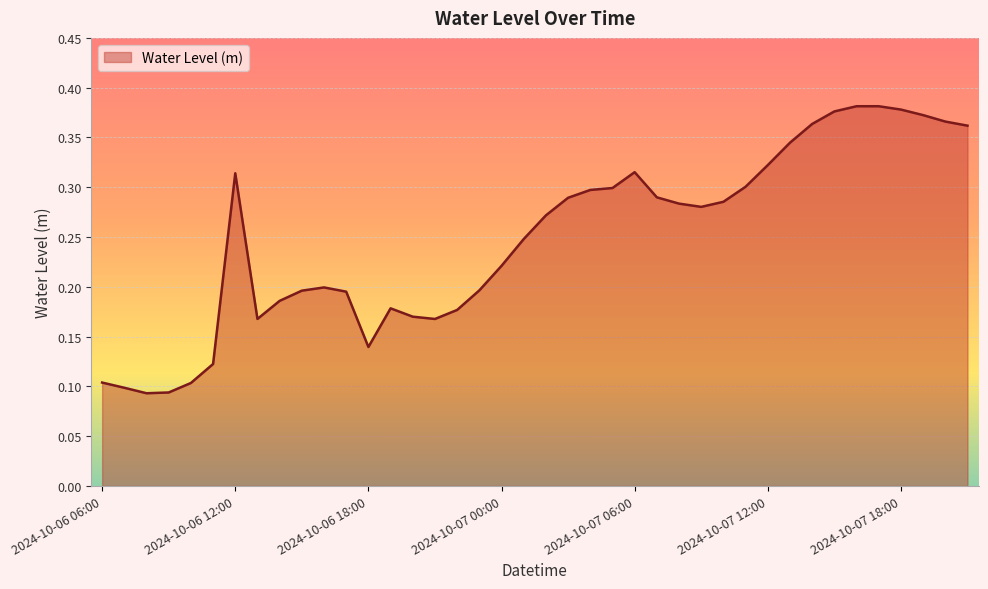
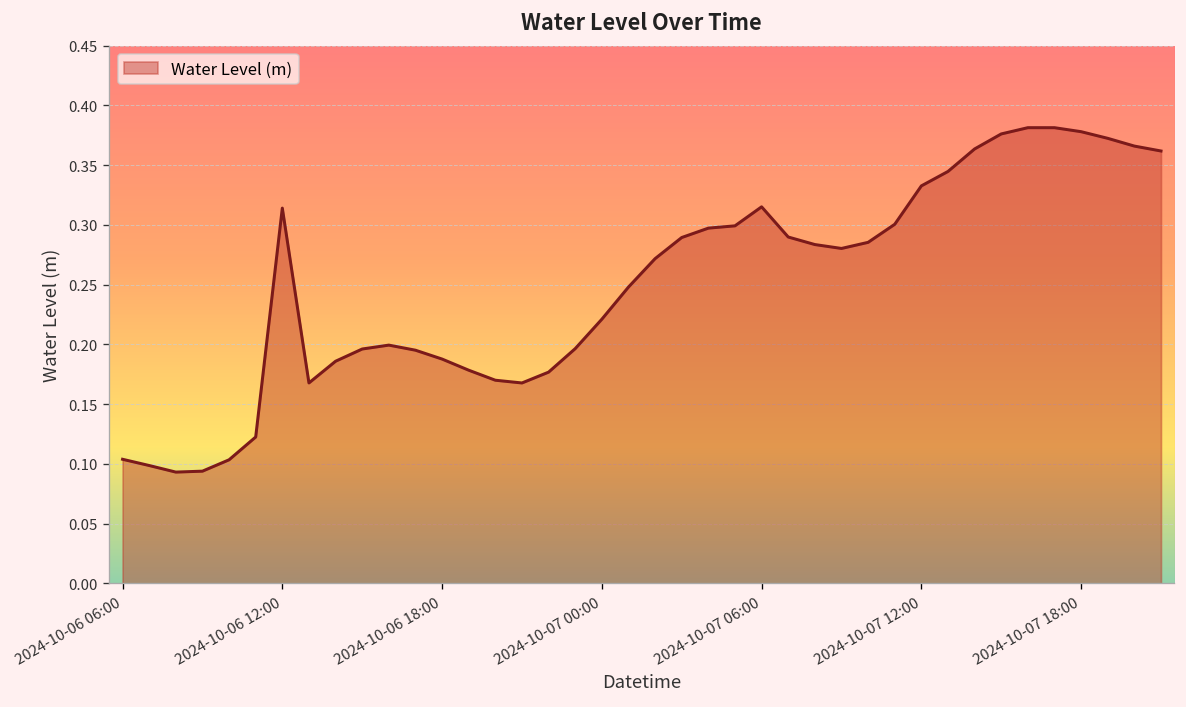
  {
    "2024-10-06 06:00": 0.10,
    "2024-10-06 12:00": 0.31,
-   "2024-10-06 18:00": 0.14,
+   "2024-10-06 18:00": 0.19,
    "2024-10-07 00:00": 0.22,
    "2024-10-07 06:00": 0.32,
-   "2024-10-07 12:00": 0.32,
+   "2024-10-07 12:00": 0.33,
    "2024-10-07 18:00": 0.38
  }
